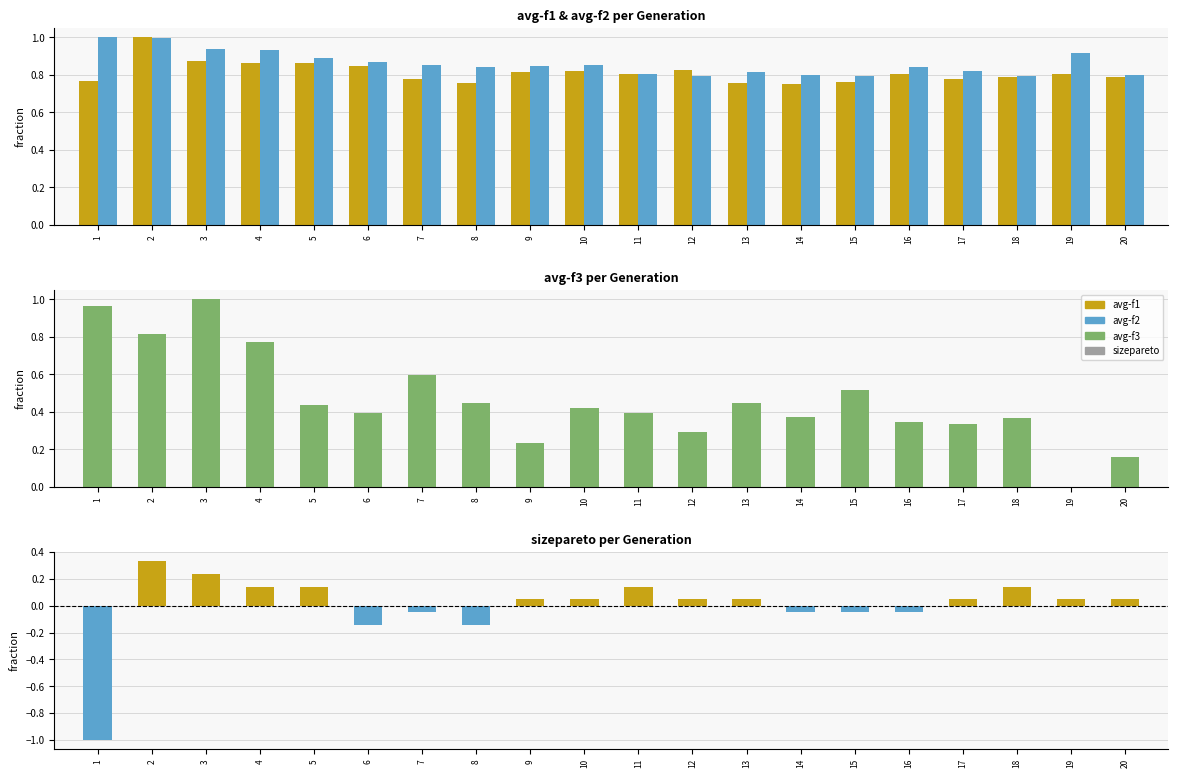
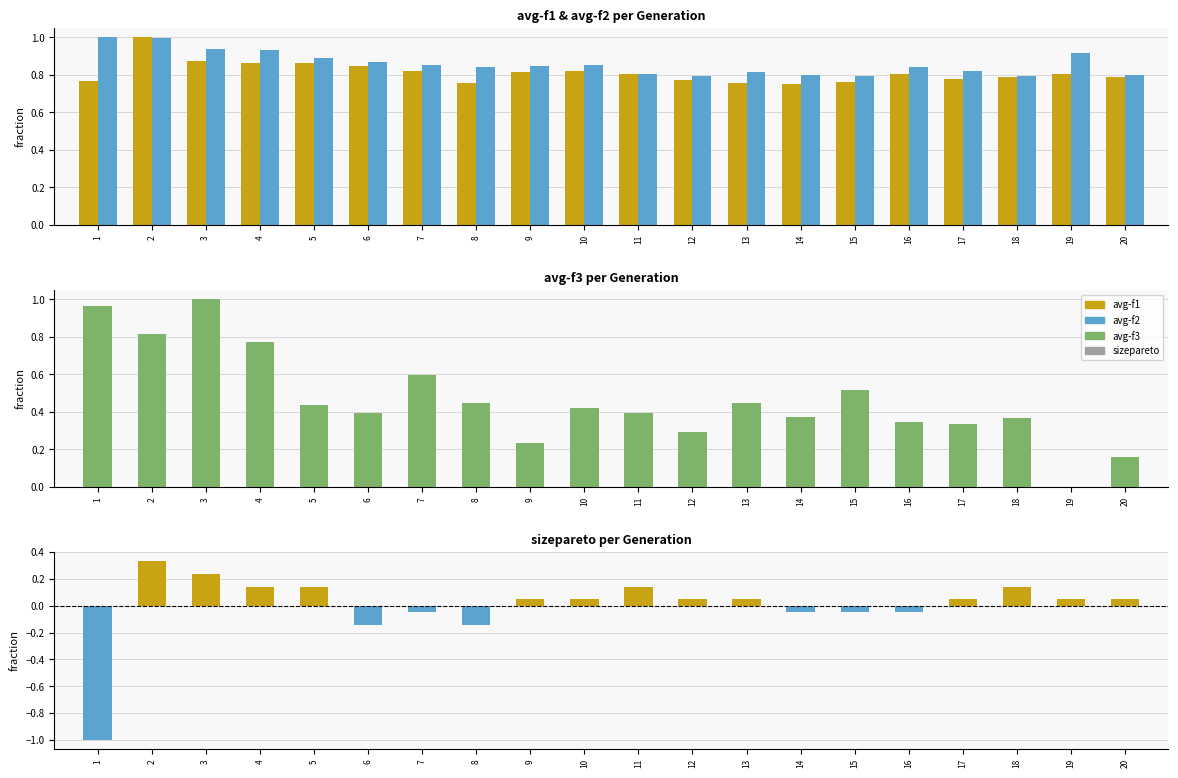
  {
    "avg-f1 & avg-f2 per Generation": {
      "avg-f1": {
        "1": 0.77,
        "2": 1.00,
        "3": 0.88,
        "4": 0.86,
        "5": 0.86,
        "6": 0.85,
-       "7": 0.78,
+       "7": 0.82,
        "8": 0.76,
        "9": 0.82,
        "10": 0.82,
        "11": 0.80,
-       "12": 0.83,
+       "12": 0.77,
        "13": 0.76,
        "14": 0.75,
        "15": 0.76,
        "16": 0.80,
        "17": 0.78,
        "18": 0.79,
        "19": 0.80,
        "20": 0.79
      },
      "avg-f2": {
        "1": 1.00,
        "2": 1.00,
        "3": 0.94,
        "4": 0.93,
        "5": 0.89,
        "6": 0.87,
        "7": 0.85,
        "8": 0.84,
        "9": 0.85,
        "10": 0.85,
        "11": 0.80,
        "12": 0.79,
        "13": 0.82,
        "14": 0.80,
        "15": 0.80,
        "16": 0.84,
        "17": 0.82,
        "18": 0.80,
        "19": 0.92,
        "20": 0.80
      }
    },
    "avg-f3 per Generation": {
      "1": 0.96,
      "2": 0.81,
      "3": 1.00,
      "4": 0.77,
      "5": 0.44,
      "6": 0.39,
      "7": 0.60,
      "8": 0.45,
      "9": 0.23,
      "10": 0.42,
      "11": 0.39,
      "12": 0.29,
      "13": 0.45,
      "14": 0.37,
      "15": 0.52,
      "16": 0.35,
      "17": 0.34,
      "18": 0.37,
      "19": 0.00,
      "20": 0.16
    },
    "sizepareto per Generation": {
      "1": -1.00,
      "2": 0.33,
      "3": 0.24,
      "4": 0.14,
      "5": 0.14,
      "6": -0.14,
      "7": -0.05,
      "8": -0.14,
      "9": 0.05,
      "10": 0.05,
      "11": 0.14,
      "12": 0.05,
      "13": 0.05,
      "14": -0.05,
      "15": -0.05,
      "16": -0.05,
      "17": 0.05,
      "18": 0.14,
      "19": 0.05,
      "20": 0.05
    }
  }
